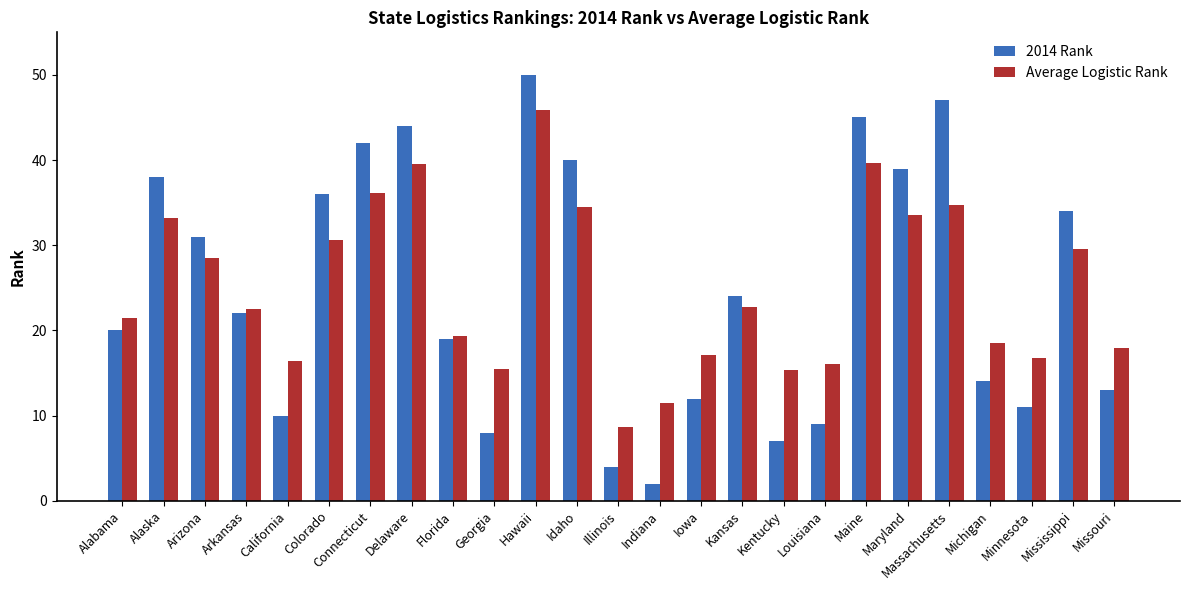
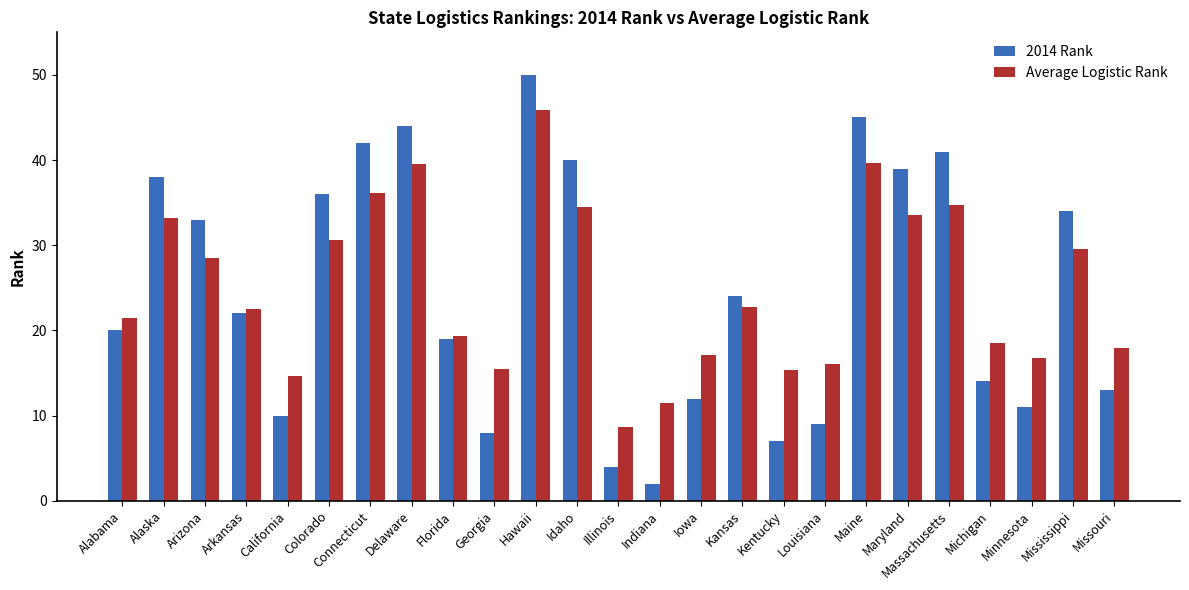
  {
    "2014 Rank": {
      "Alabama": 20,
      "Alaska": 38,
-     "Arizona": 31,
+     "Arizona": 33,
      "Arkansas": 22,
      "California": 10,
      "Colorado": 36,
      "Connecticut": 42,
      "Delaware": 44,
      "Florida": 19,
      "Georgia": 8,
      "Hawaii": 50,
      "Idaho": 40,
      "Illinois": 4,
      "Indiana": 2,
      "Iowa": 12,
      "Kansas": 24,
      "Kentucky": 7,
      "Louisiana": 9,
      "Maine": 45,
      "Maryland": 39,
-     "Massachusetts": 47,
+     "Massachusetts": 41,
      "Michigan": 14,
      "Minnesota": 11,
      "Mississippi": 34,
      "Missouri": 13
    },
    "Average Logistic Rank": {
      "Alabama": 22,
      "Alaska": 33,
      "Arizona": 29,
      "Arkansas": 23,
-     "California": 16,
+     "California": 15,
      "Colorado": 31,
      "Connecticut": 36,
      "Delaware": 40,
      "Florida": 19,
      "Georgia": 16,
      "Hawaii": 46,
      "Idaho": 35,
      "Illinois": 9,
      "Indiana": 12,
      "Iowa": 17,
      "Kansas": 23,
      "Kentucky": 15,
      "Louisiana": 16,
      "Maine": 40,
      "Maryland": 34,
      "Massachusetts": 35,
      "Michigan": 19,
      "Minnesota": 17,
      "Mississippi": 30,
      "Missouri": 18
    }
  }
